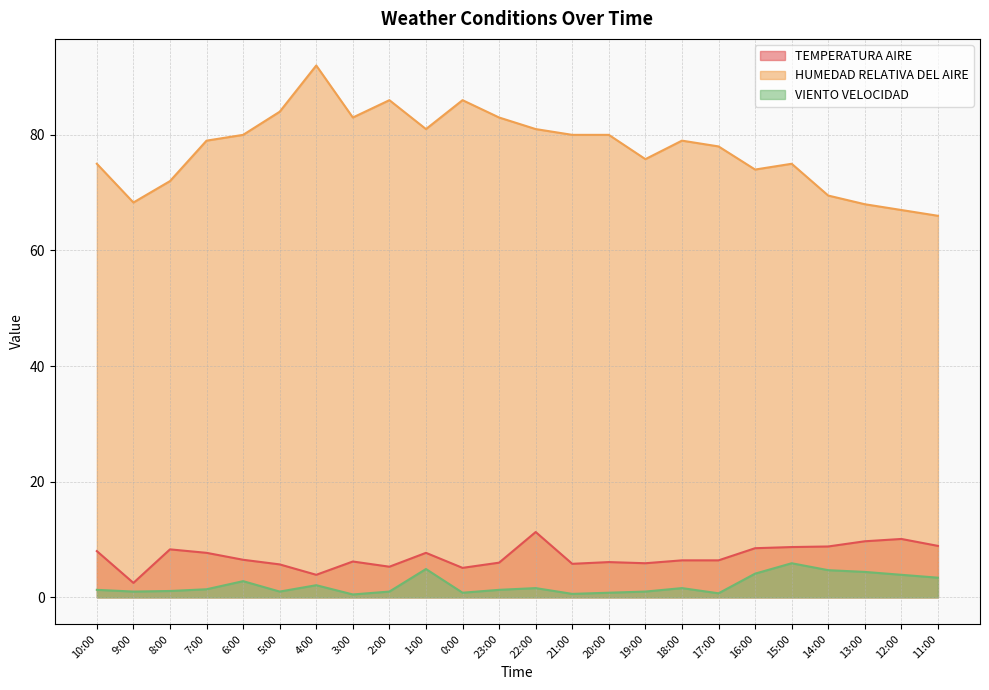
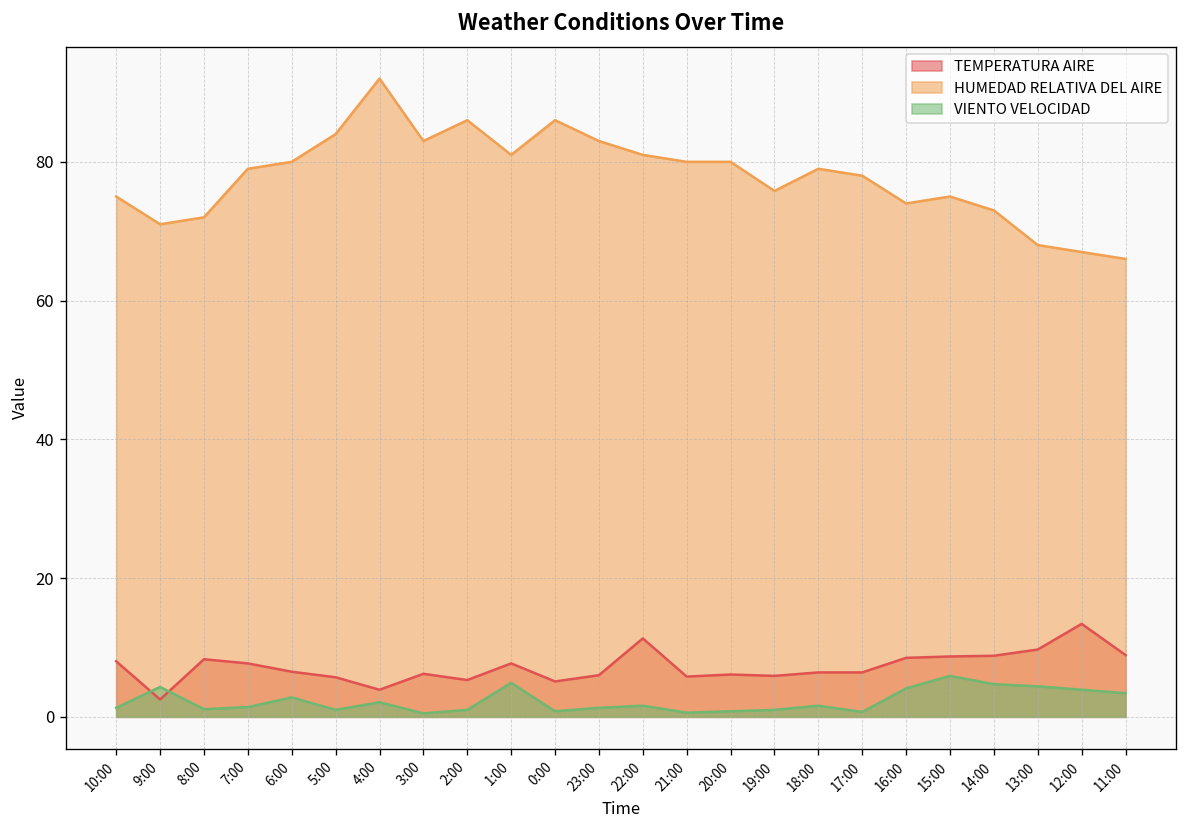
  {
    "TEMPERATURA AIRE": {
      "10:00": 8,
      "9:00": 3,
      "8:00": 8,
      "7:00": 8,
      "6:00": 7,
      "5:00": 6,
      "4:00": 4,
      "3:00": 6,
      "2:00": 5,
      "1:00": 8,
      "0:00": 5,
      "23:00": 6,
      "22:00": 11,
      "21:00": 6,
      "20:00": 6,
      "19:00": 6,
      "18:00": 6,
      "17:00": 6,
      "16:00": 9,
      "15:00": 9,
      "14:00": 9,
      "13:00": 10,
-     "12:00": 10,
+     "12:00": 13,
      "11:00": 9
    },
    "HUMEDAD RELATIVA DEL AIRE": {
      "10:00": 75,
-     "9:00": 68,
+     "9:00": 71,
      "8:00": 72,
      "7:00": 79,
      "6:00": 80,
      "5:00": 84,
      "4:00": 92,
      "3:00": 83,
      "2:00": 86,
      "1:00": 81,
      "0:00": 86,
      "23:00": 83,
      "22:00": 81,
      "21:00": 80,
      "20:00": 80,
      "19:00": 76,
      "18:00": 79,
      "17:00": 78,
      "16:00": 74,
      "15:00": 75,
-     "14:00": 70,
+     "14:00": 73,
      "13:00": 68,
      "12:00": 67,
      "11:00": 66
    },
    "VIENTO VELOCIDAD": {
      "10:00": 1,
-     "9:00": 1,
+     "9:00": 4,
      "8:00": 1,
      "7:00": 1,
      "6:00": 3,
      "5:00": 1,
      "4:00": 2,
      "3:00": 1,
      "2:00": 1,
      "1:00": 5,
      "0:00": 1,
      "23:00": 1,
      "22:00": 2,
      "21:00": 1,
      "20:00": 1,
      "19:00": 1,
      "18:00": 2,
      "17:00": 1,
      "16:00": 4,
      "15:00": 6,
      "14:00": 5,
      "13:00": 4,
      "12:00": 4,
      "11:00": 3
    }
  }
